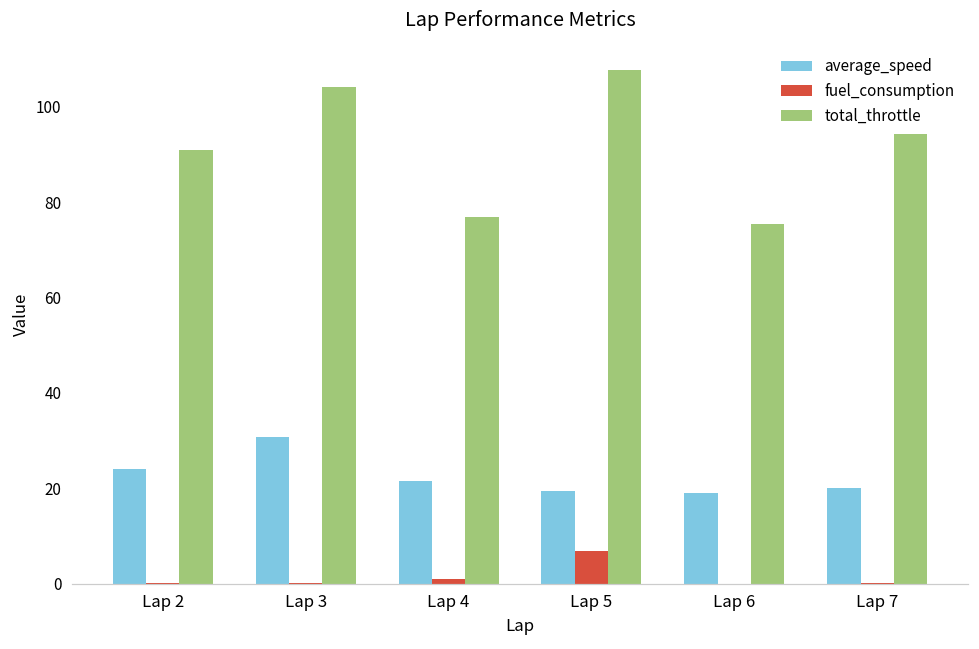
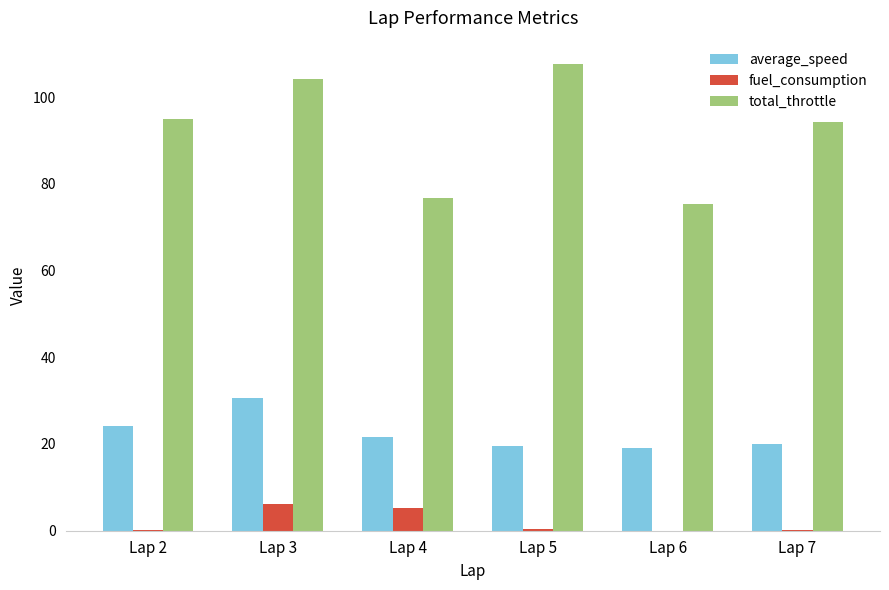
  {
    "average_speed": {
      "Lap 2": 24,
      "Lap 3": 31,
      "Lap 4": 21,
      "Lap 5": 19,
      "Lap 6": 19,
      "Lap 7": 20
    },
    "fuel_consumption": {
-     "Lap 3": 0,
-     "Lap 4": 1,
-     "Lap 5": 7
+     "Lap 3": 6,
+     "Lap 4": 5,
+     "Lap 5": 0
    },
    "total_throttle": {
-     "Lap 2": 91,
+     "Lap 2": 95,
      "Lap 3": 104,
      "Lap 4": 77,
      "Lap 5": 108,
      "Lap 6": 75,
      "Lap 7": 94
    }
  }
